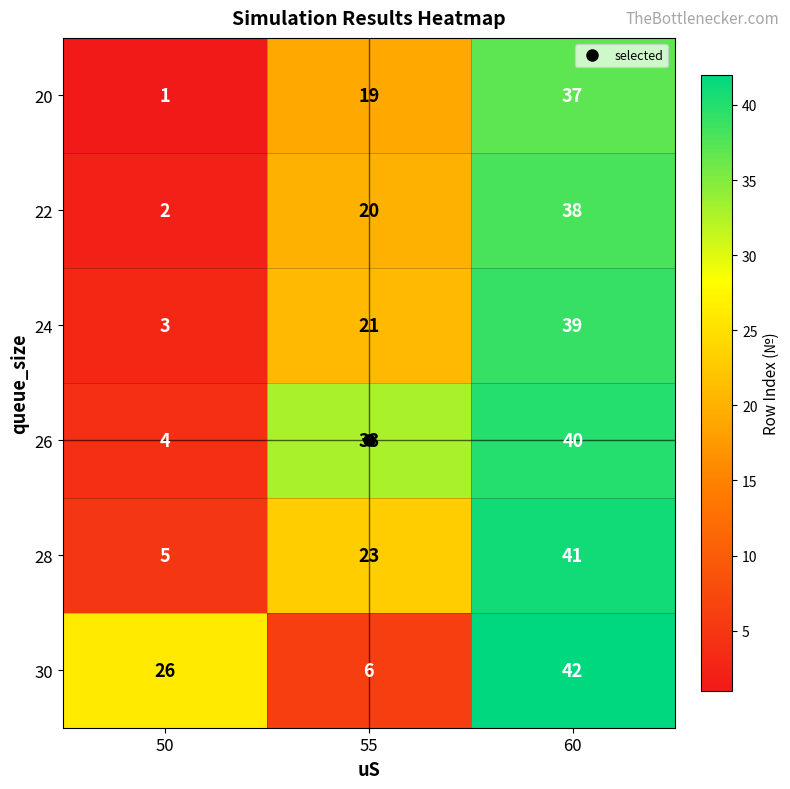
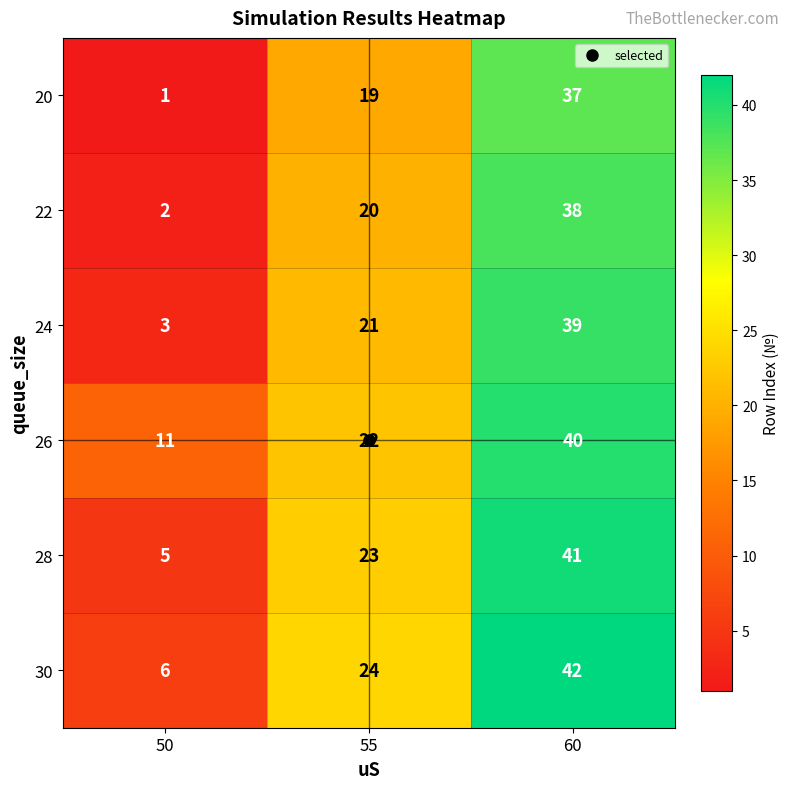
  {
    "20": {
      "50": 1,
      "55": 19,
      "60": 37
    },
    "22": {
      "50": 2,
      "55": 20,
      "60": 38
    },
    "24": {
      "50": 3,
      "55": 21,
      "60": 39
    },
    "26": {
-     "50": 4,
-     "55": 33,
+     "50": 11,
+     "55": 22,
      "60": 40
    },
    "28": {
      "50": 5,
      "55": 23,
      "60": 41
    },
    "30": {
-     "50": 26,
-     "55": 6,
+     "50": 6,
+     "55": 24,
      "60": 42
    }
  }
